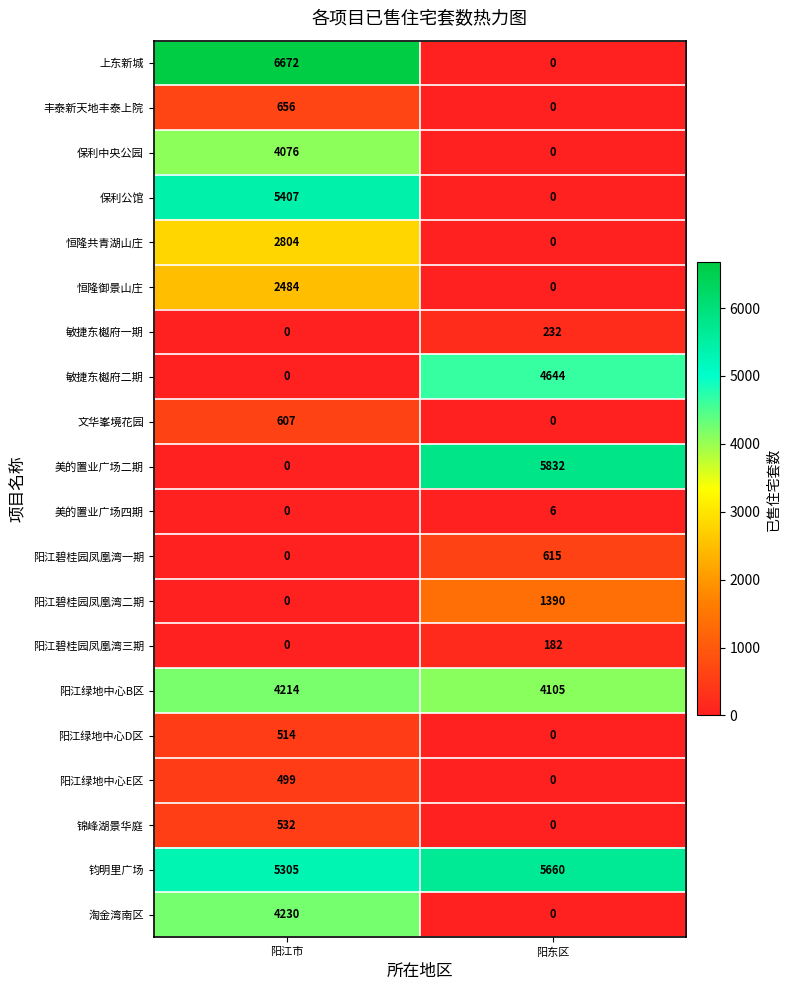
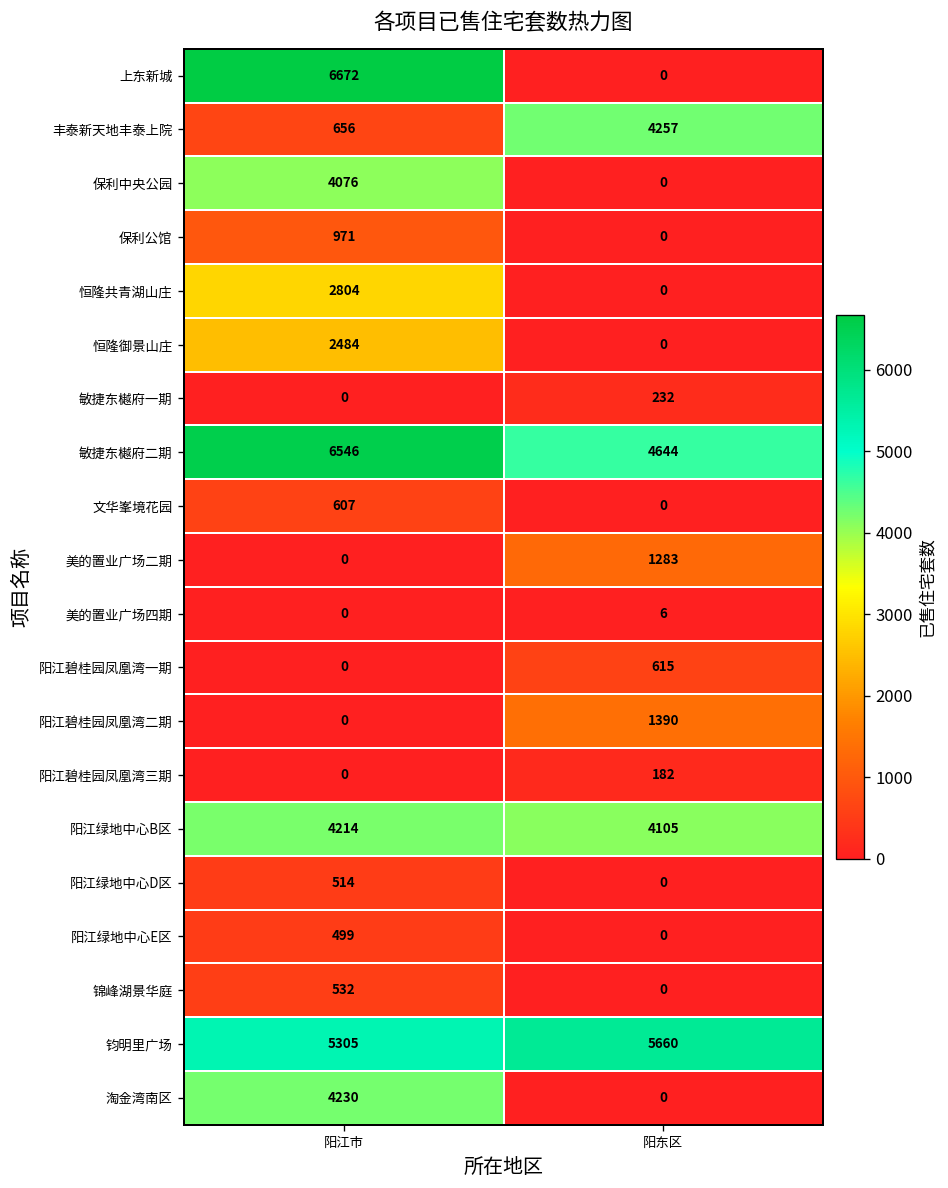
  {
    "上东新城": {
      "阳江市": 6672,
      "阳东区": 0
    },
    "丰泰新天地丰泰上院": {
      "阳江市": 656,
-     "阳东区": 0
+     "阳东区": 4257
    },
    "保利中央公园": {
      "阳江市": 4076,
      "阳东区": 0
    },
    "保利公馆": {
-     "阳江市": 5407,
+     "阳江市": 971,
      "阳东区": 0
    },
    "恒隆共青湖山庄": {
      "阳江市": 2804,
      "阳东区": 0
    },
    "恒隆御景山庄": {
      "阳江市": 2484,
      "阳东区": 0
    },
    "敏捷东樾府一期": {
      "阳江市": 0,
      "阳东区": 232
    },
    "敏捷东樾府二期": {
-     "阳江市": 0,
+     "阳江市": 6546,
      "阳东区": 4644
    },
    "文华峯境花园": {
      "阳江市": 607,
      "阳东区": 0
    },
    "美的置业广场二期": {
      "阳江市": 0,
-     "阳东区": 5832
+     "阳东区": 1283
    },
    "美的置业广场四期": {
      "阳江市": 0,
      "阳东区": 6
    },
    "阳江碧桂园凤凰湾一期": {
      "阳江市": 0,
      "阳东区": 615
    },
    "阳江碧桂园凤凰湾二期": {
      "阳江市": 0,
      "阳东区": 1390
    },
    "阳江碧桂园凤凰湾三期": {
      "阳江市": 0,
      "阳东区": 182
    },
    "阳江绿地中心B区": {
      "阳江市": 4214,
      "阳东区": 4105
    },
    "阳江绿地中心D区": {
      "阳江市": 514,
      "阳东区": 0
    },
    "阳江绿地中心E区": {
      "阳江市": 499,
      "阳东区": 0
    },
    "锦峰湖景华庭": {
      "阳江市": 532,
      "阳东区": 0
    },
    "钧明里广场": {
      "阳江市": 5305,
      "阳东区": 5660
    },
    "淘金湾南区": {
      "阳江市": 4230,
      "阳东区": 0
    }
  }
